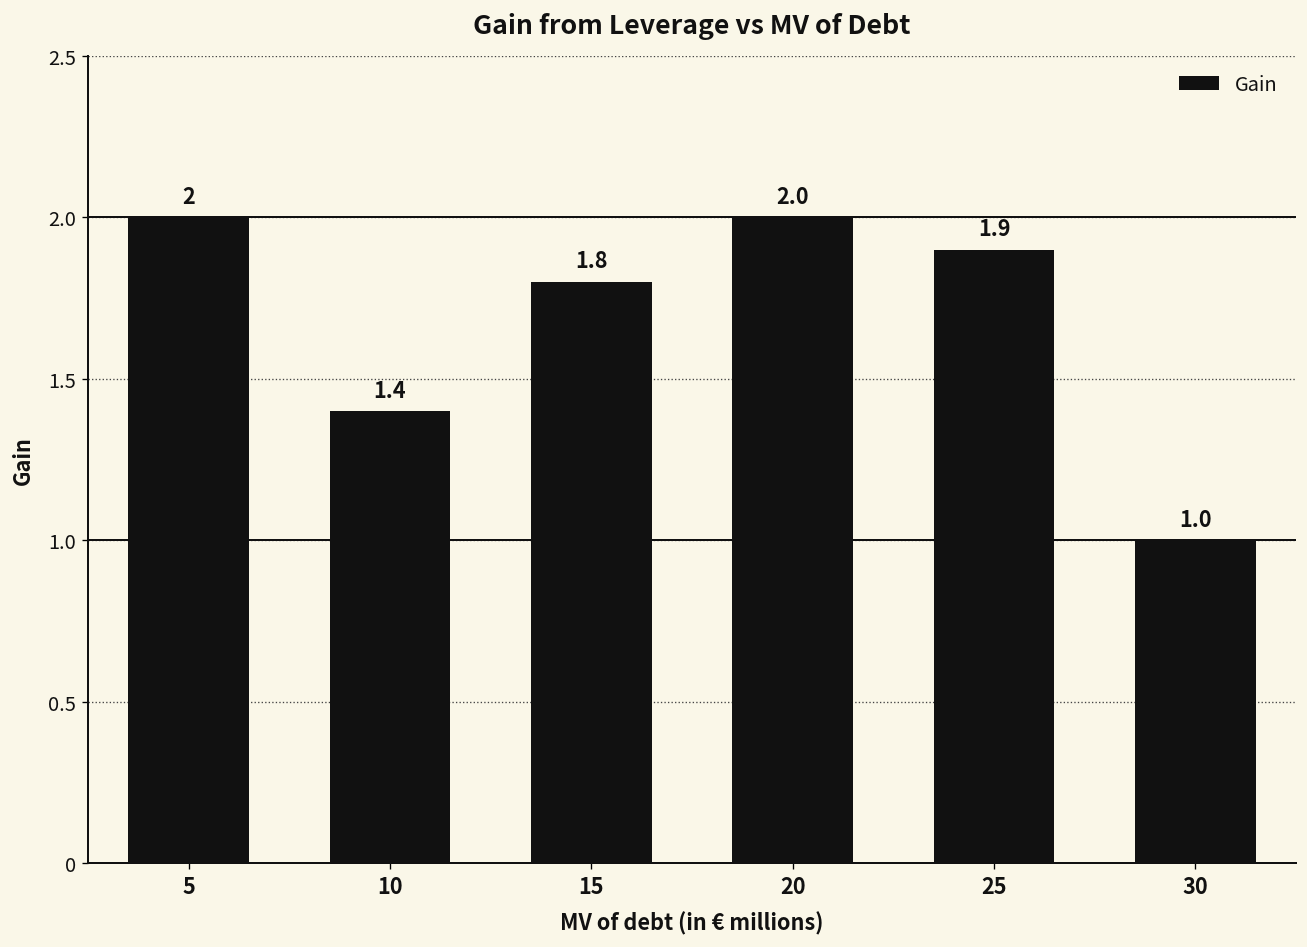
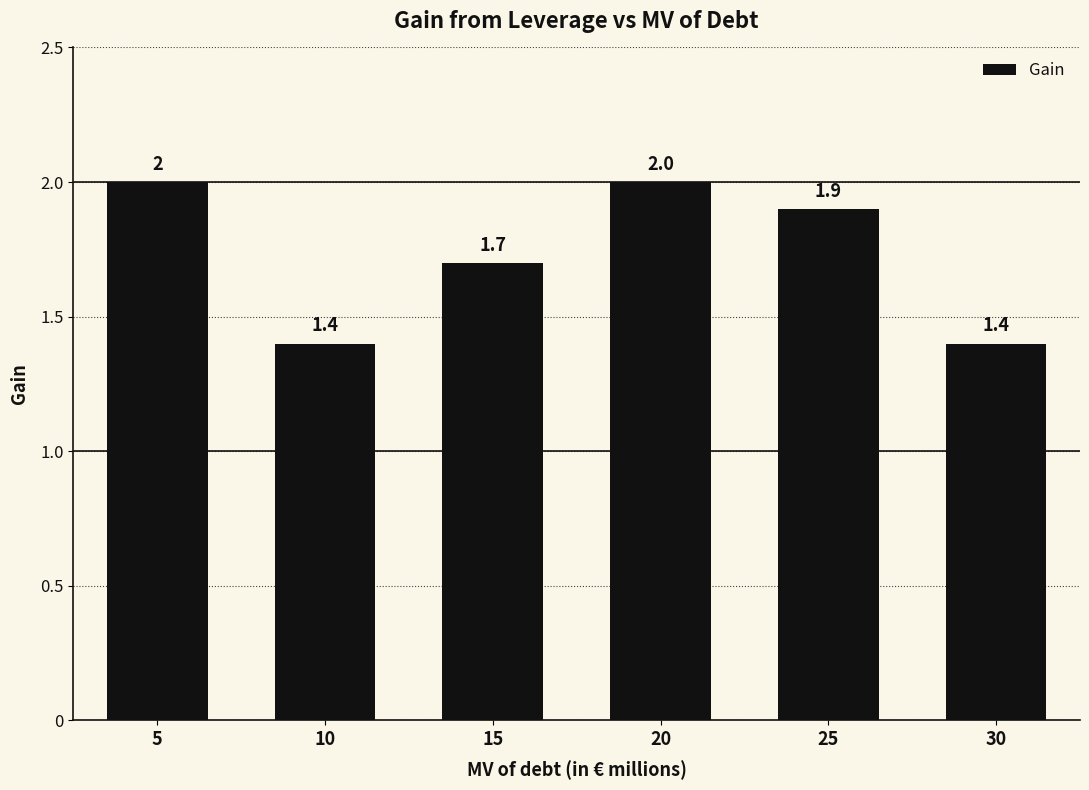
  {
    "5": 2,
    "10": 1.4,
-   "15": 1.8,
+   "15": 1.7,
    "20": 2.0,
    "25": 1.9,
-   "30": 1.0
+   "30": 1.4
  }
